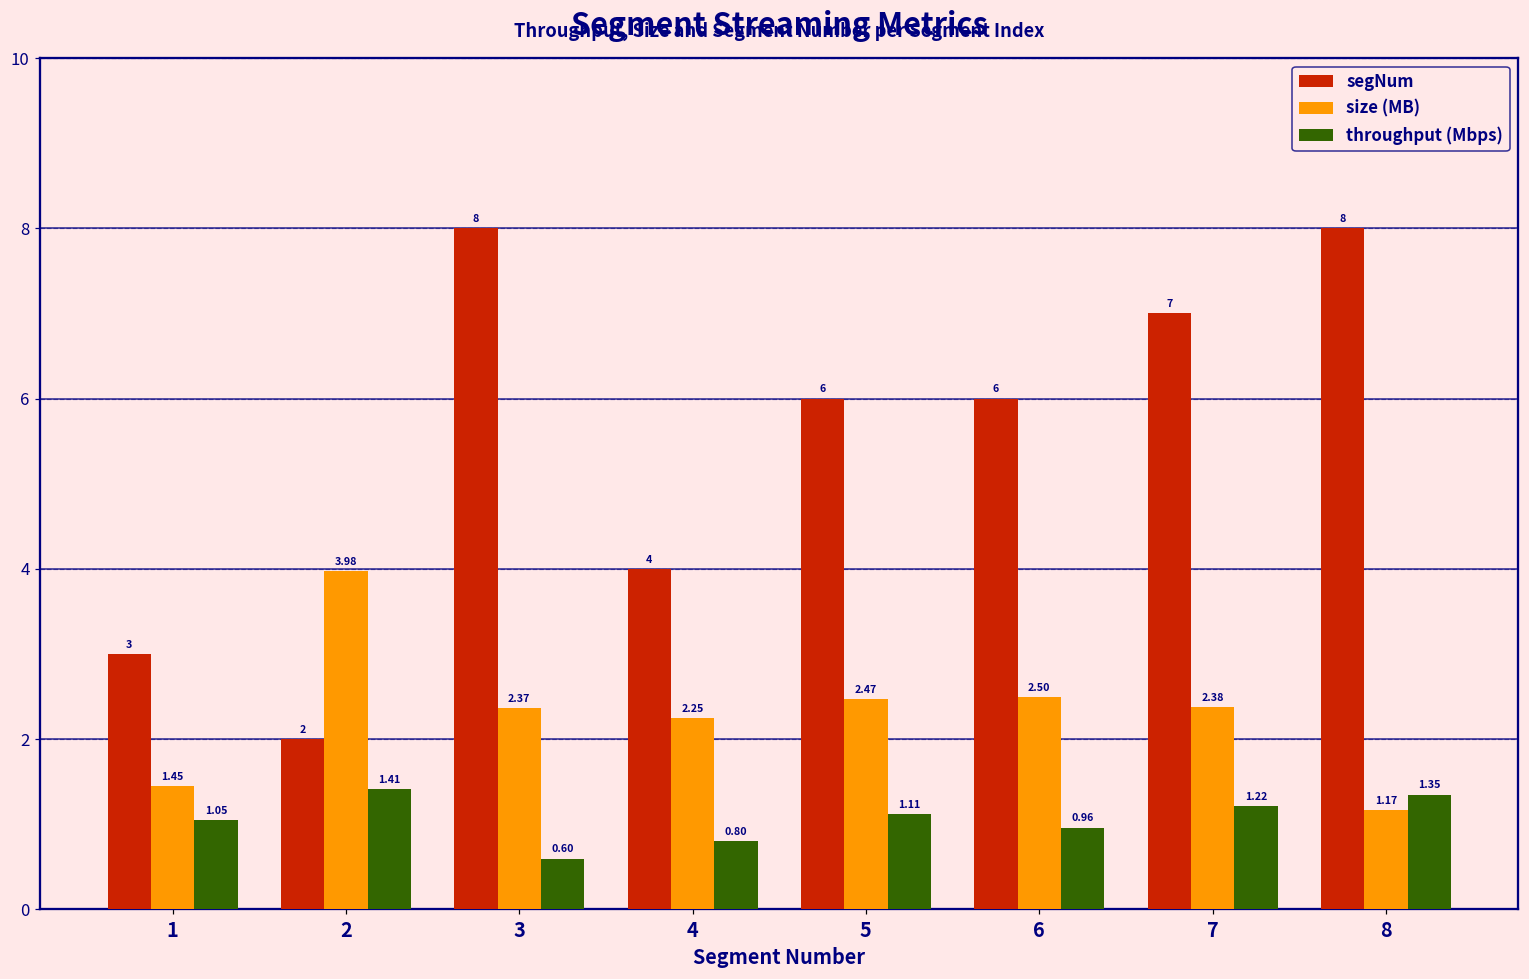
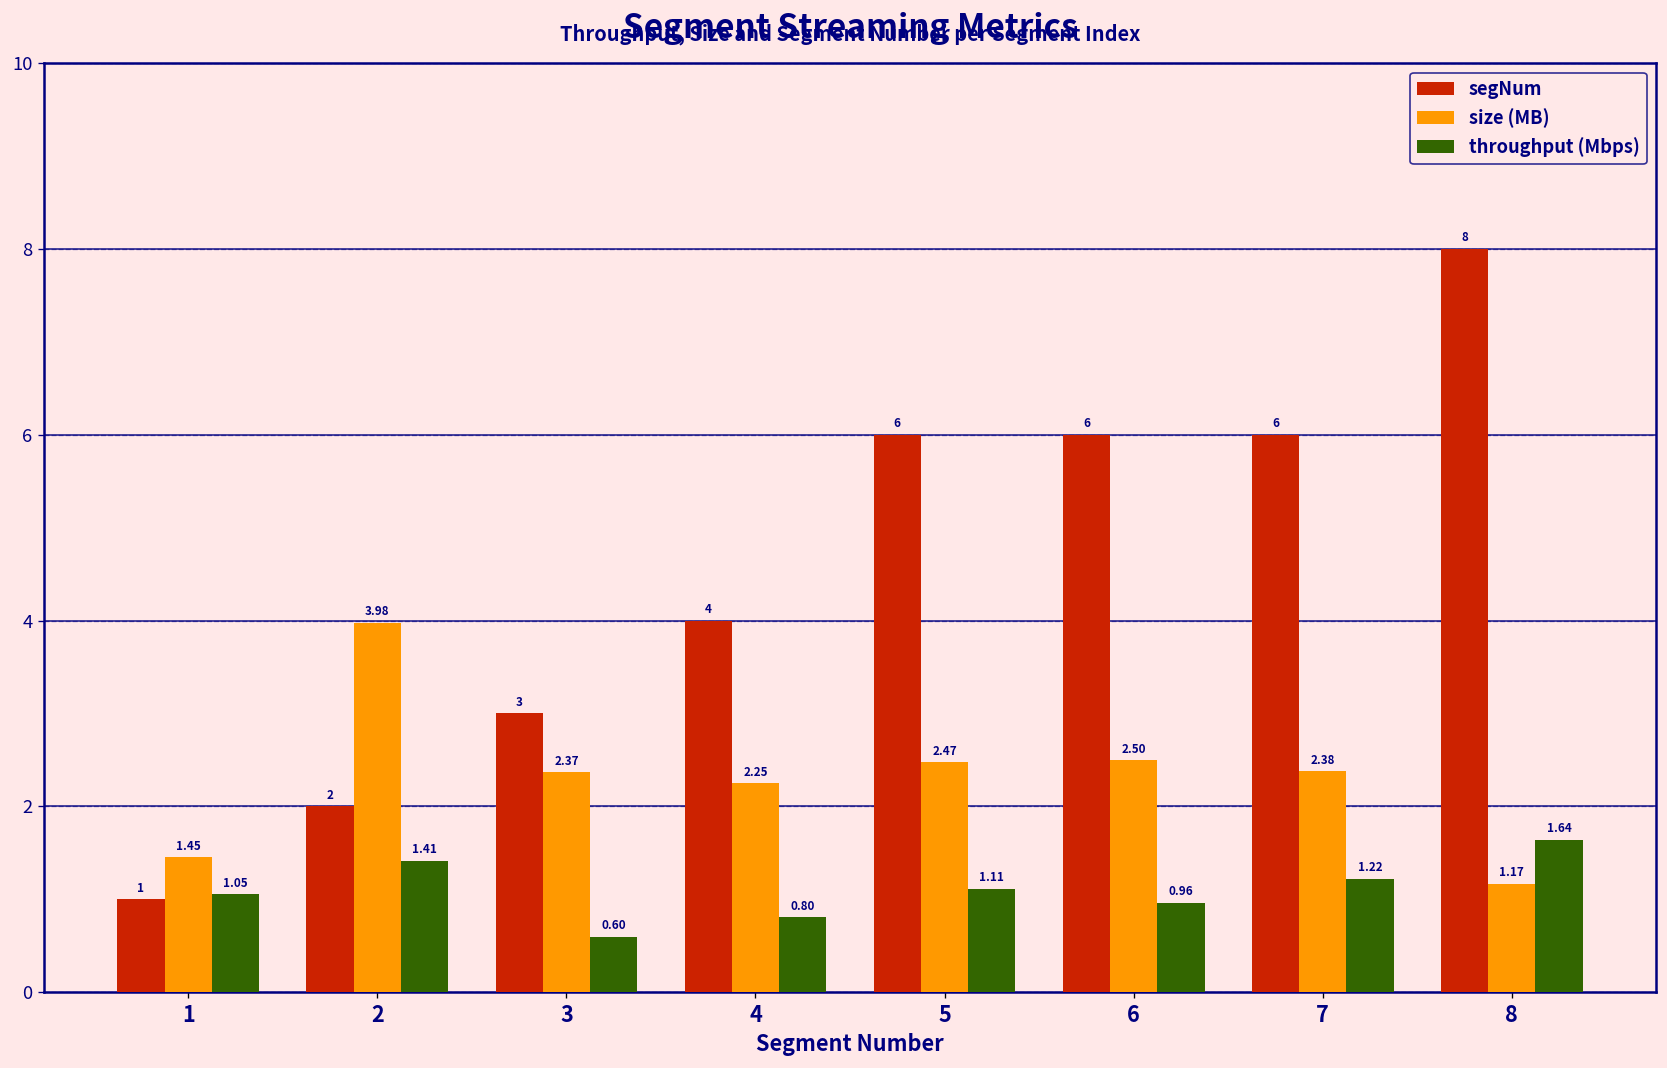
  {
    "segNum": {
-     "1": 3,
+     "1": 1,
      "2": 2,
-     "3": 8,
+     "3": 3,
      "4": 4,
      "5": 6,
      "6": 6,
-     "7": 7,
+     "7": 6,
      "8": 8
    },
    "size (MB)": {
      "1": 1.45,
      "2": 3.98,
      "3": 2.37,
      "4": 2.25,
      "5": 2.47,
      "6": 2.50,
      "7": 2.38,
      "8": 1.17
    },
    "throughput (Mbps)": {
      "1": 1.05,
      "2": 1.41,
      "3": 0.60,
      "4": 0.80,
      "5": 1.11,
      "6": 0.96,
      "7": 1.22,
-     "8": 1.35
+     "8": 1.64
    }
  }
